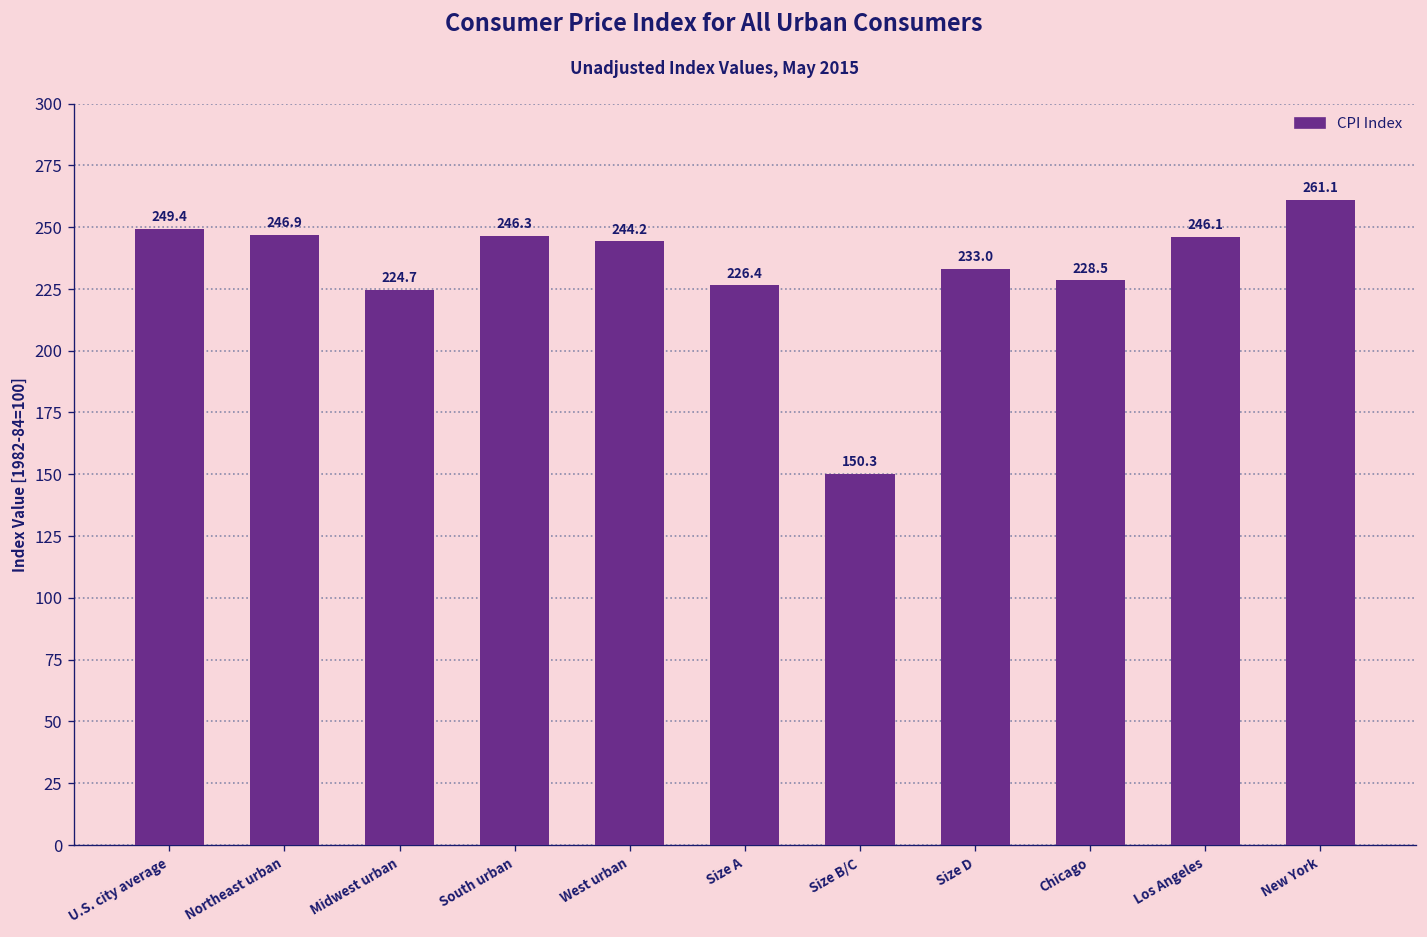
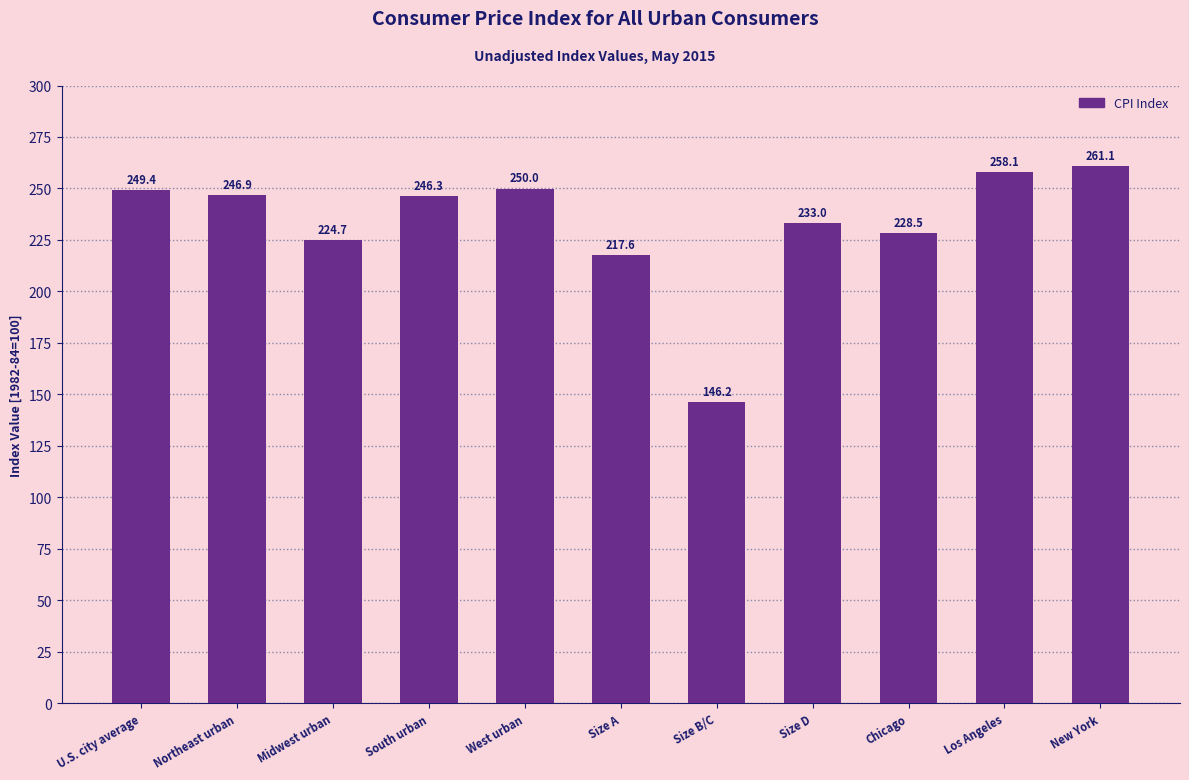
  {
    "U.S. city average": 249.4,
    "Northeast urban": 246.9,
    "Midwest urban": 224.7,
    "South urban": 246.3,
-   "West urban": 244.2,
-   "Size A": 226.4,
-   "Size B/C": 150.3,
+   "West urban": 250.0,
+   "Size A": 217.6,
+   "Size B/C": 146.2,
    "Size D": 233.0,
    "Chicago": 228.5,
-   "Los Angeles": 246.1,
+   "Los Angeles": 258.1,
    "New York": 261.1
  }
